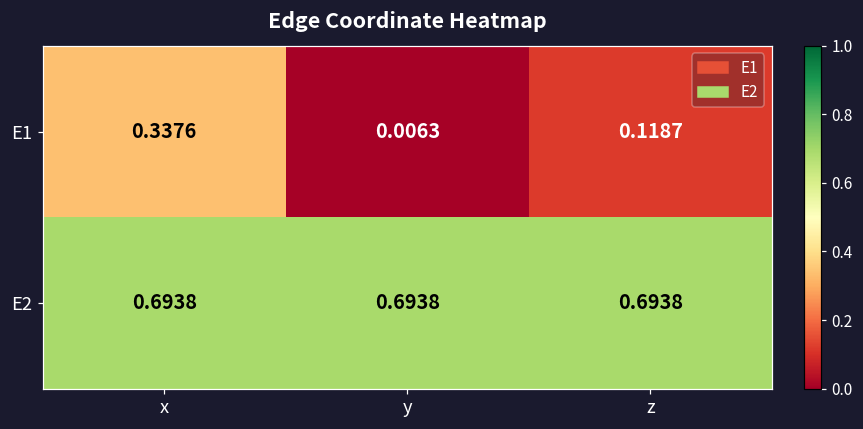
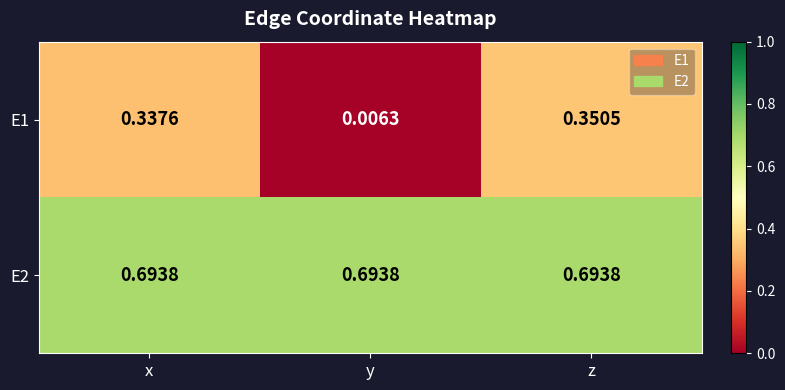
  {
    "E1": {
      "x": 0.3376,
      "y": 0.0063,
-     "z": 0.1187
+     "z": 0.3505
    },
    "E2": {
      "x": 0.6938,
      "y": 0.6938,
      "z": 0.6938
    }
  }
